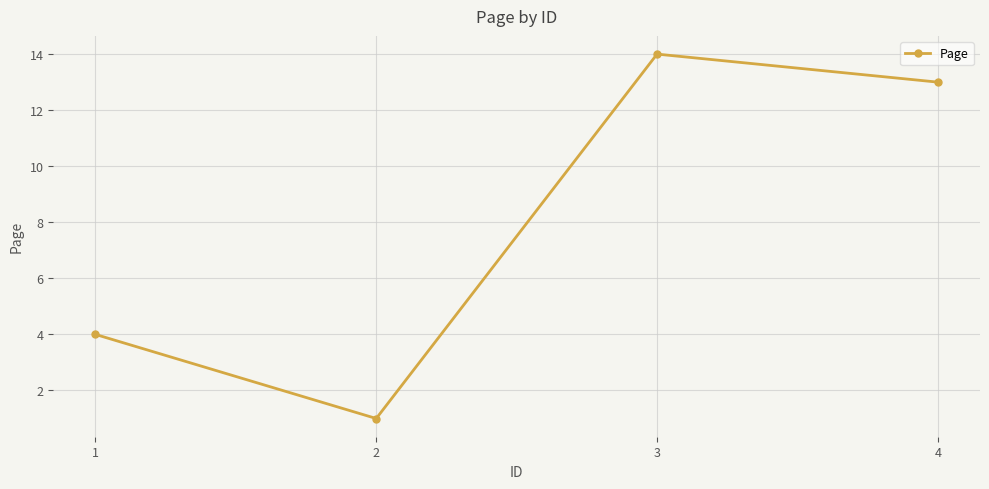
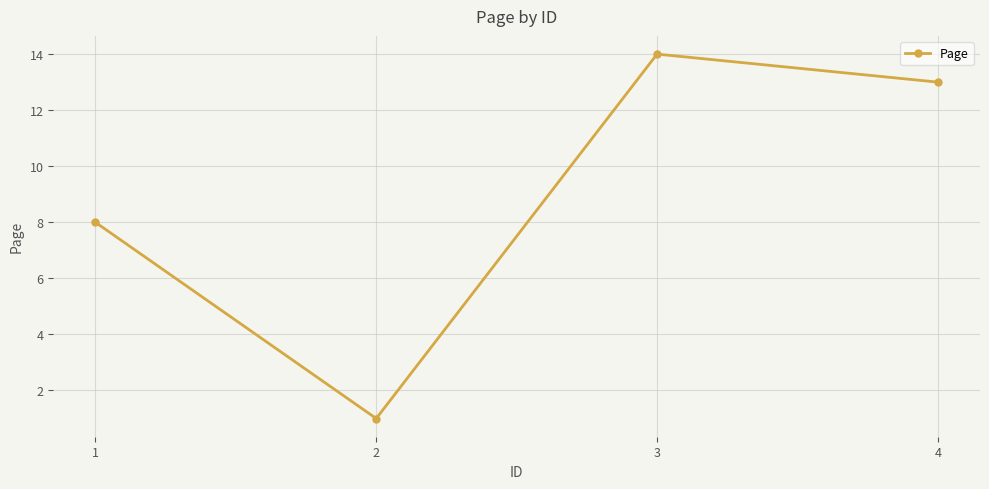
  {
-   "1": 4,
+   "1": 8,
    "2": 1,
    "3": 14,
    "4": 13
  }
